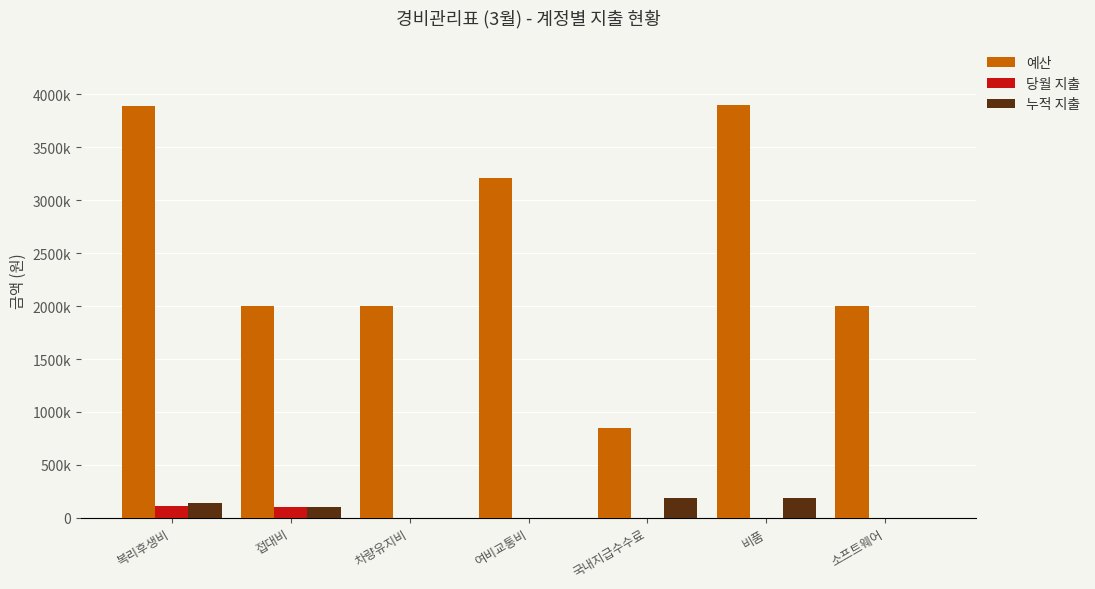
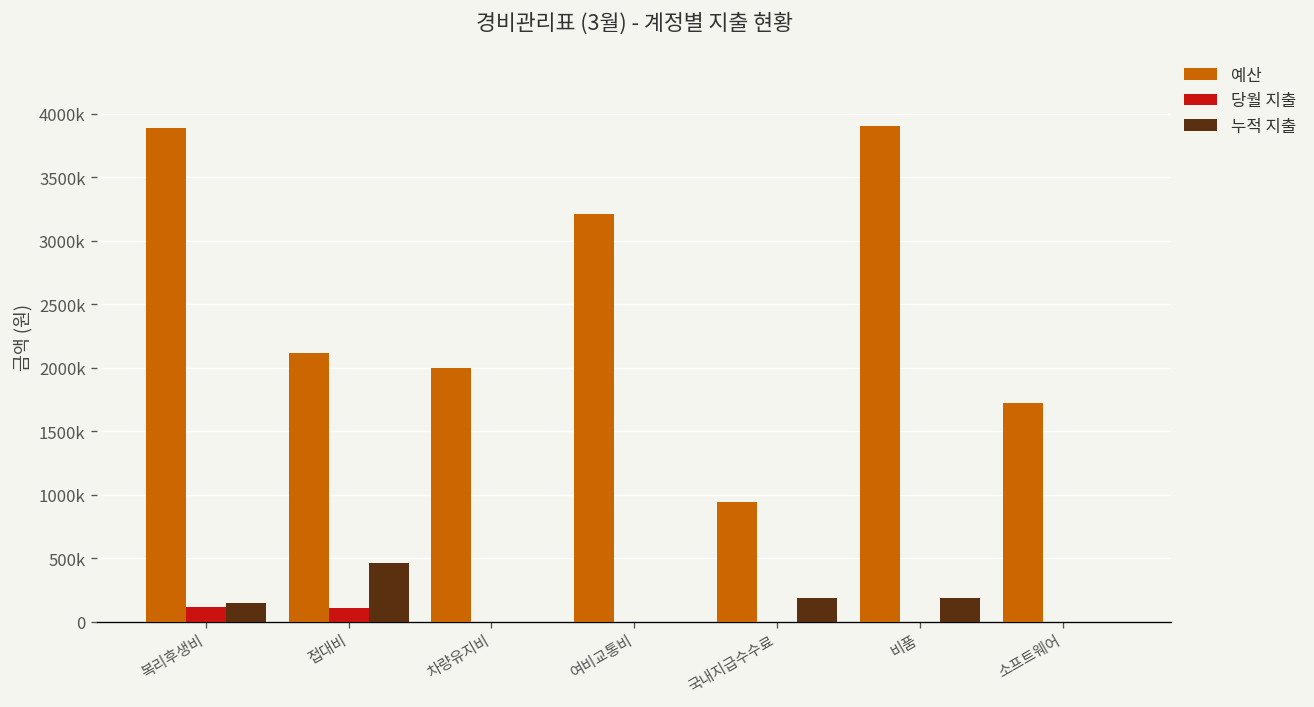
  {
    "예산": {
      "복리후생비": 3890000,
-     "접대비": 2000000,
+     "접대비": 2120000,
      "차량유지비": 2000000,
      "여비교통비": 3210000,
-     "국내지급수수료": 850000,
+     "국내지급수수료": 950000,
      "비품": 3900000,
-     "소프트웨어": 2000000
+     "소프트웨어": 1720000
    },
    "당월 지출": {
      "복리후생비": 110000,
      "접대비": 110000,
      "차량유지비": 0,
      "여비교통비": 0,
      "국내지급수수료": 0,
      "비품": 0,
      "소프트웨어": 0
    },
    "누적 지출": {
      "복리후생비": 140000,
-     "접대비": 110000,
+     "접대비": 460000,
      "차량유지비": 0,
      "여비교통비": 0,
      "국내지급수수료": 180000,
      "비품": 190000,
      "소프트웨어": 0
    }
  }
